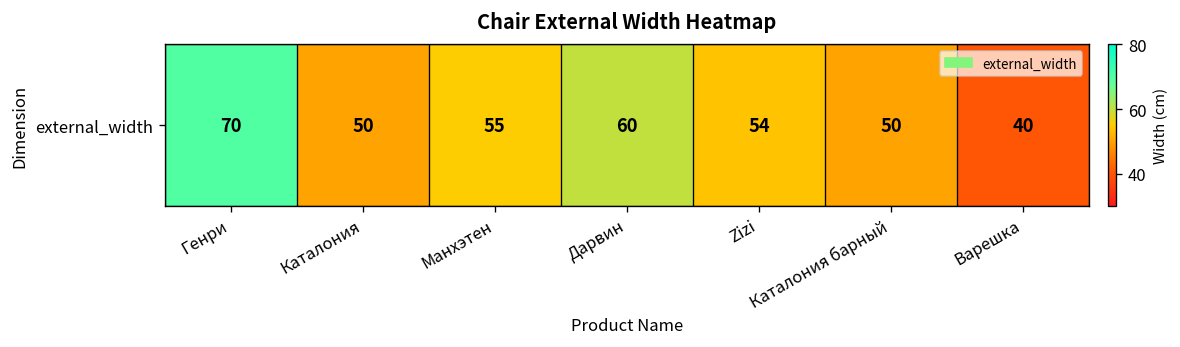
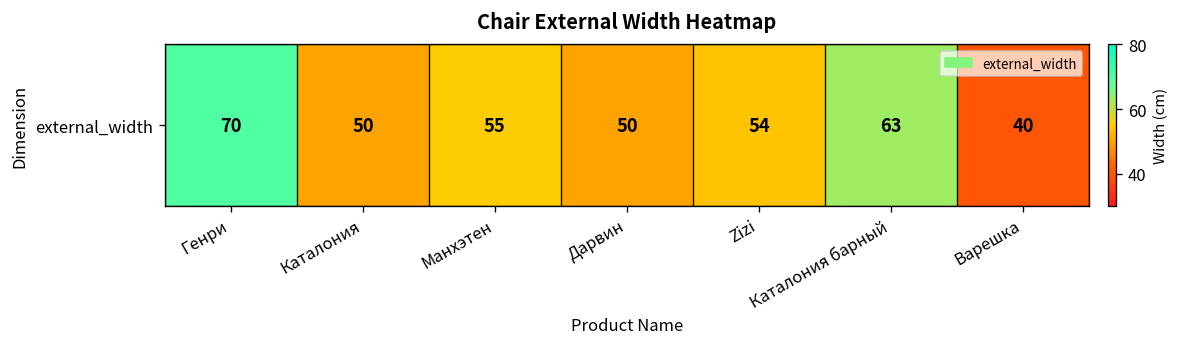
  {
    "external_width": {
      "Генри": 70,
      "Каталония": 50,
      "Манхэтен": 55,
-     "Дарвин": 60,
+     "Дарвин": 50,
      "Zizi": 54,
-     "Каталония барный": 50,
+     "Каталония барный": 63,
      "Варешка": 40
    }
  }
